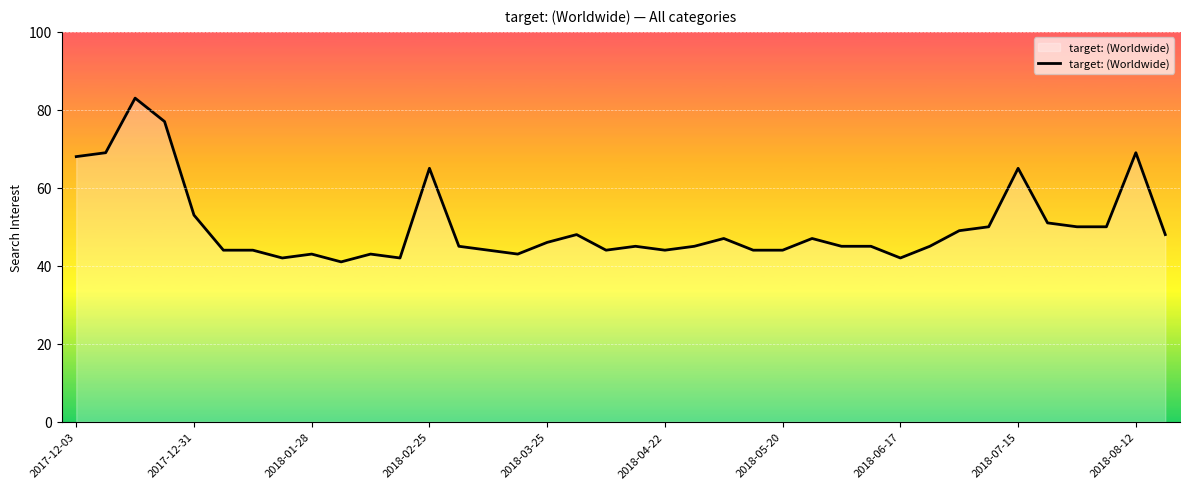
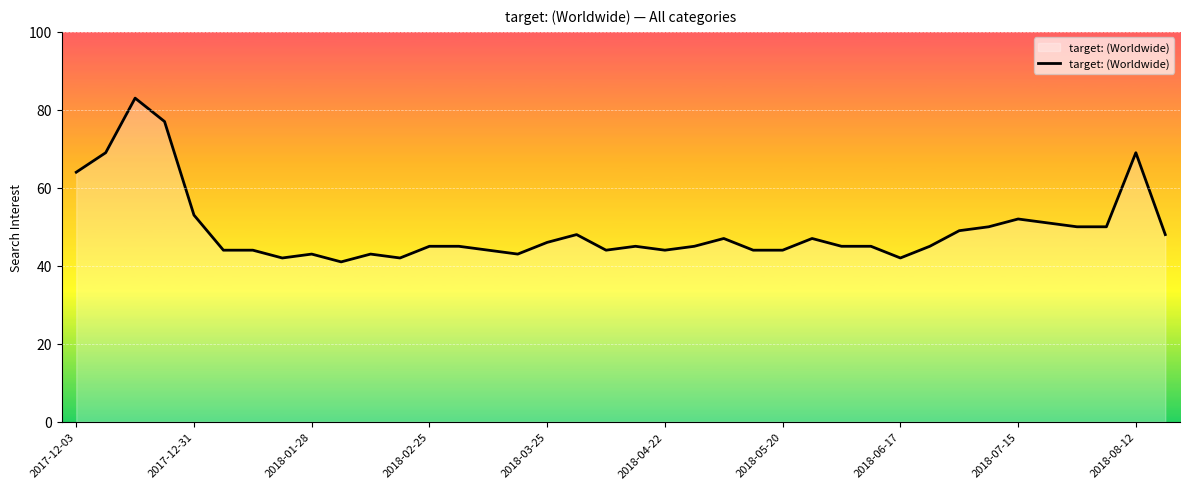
  {
-   "2017-12-03": 68,
+   "2017-12-03": 64,
    "2017-12-31": 53,
    "2018-01-28": 43,
-   "2018-02-25": 65,
+   "2018-02-25": 45,
    "2018-03-25": 46,
    "2018-04-22": 44,
    "2018-05-20": 44,
    "2018-06-17": 42,
-   "2018-07-15": 65,
+   "2018-07-15": 52,
    "2018-08-12": 69
  }
